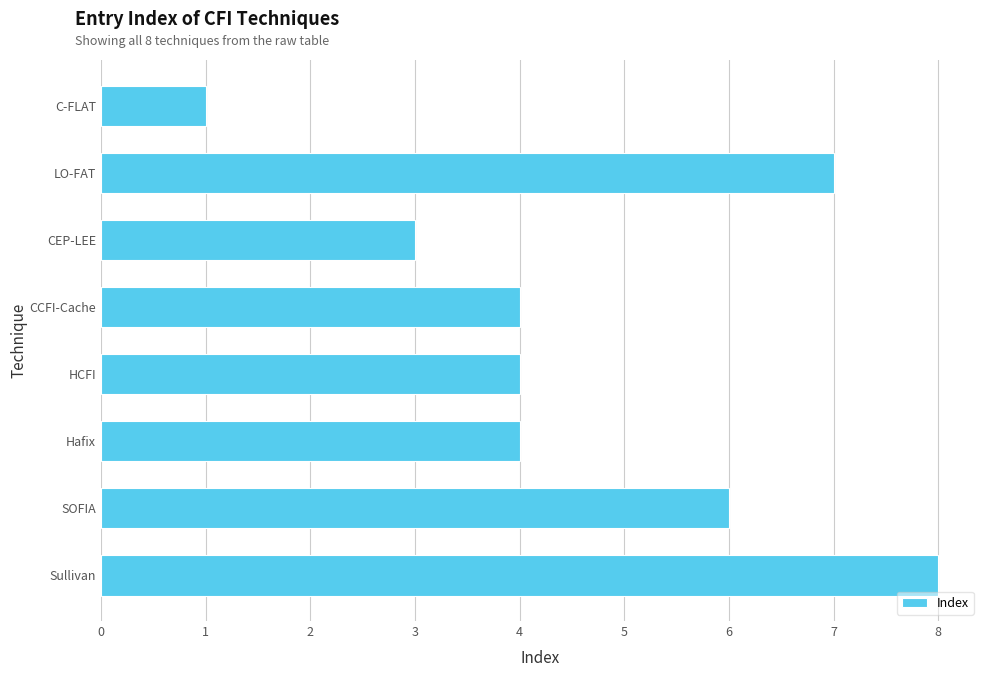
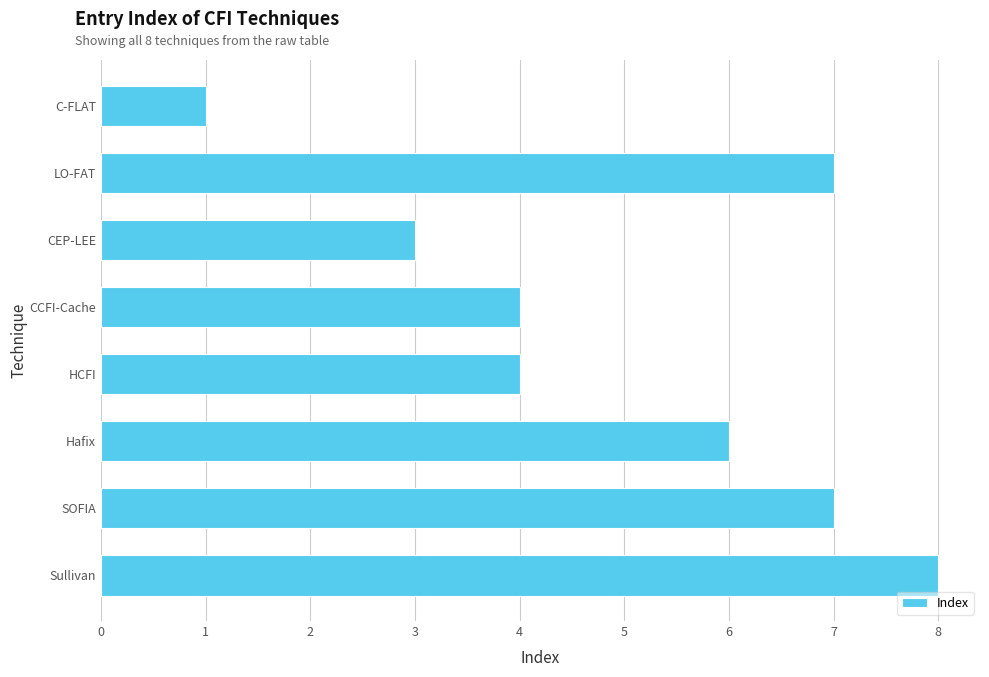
  {
    "C-FLAT": 1,
    "LO-FAT": 7,
    "CEP-LEE": 3,
    "CCFI-Cache": 4,
    "HCFI": 4,
-   "Hafix": 4,
-   "SOFIA": 6,
+   "Hafix": 6,
+   "SOFIA": 7,
    "Sullivan": 8
  }
